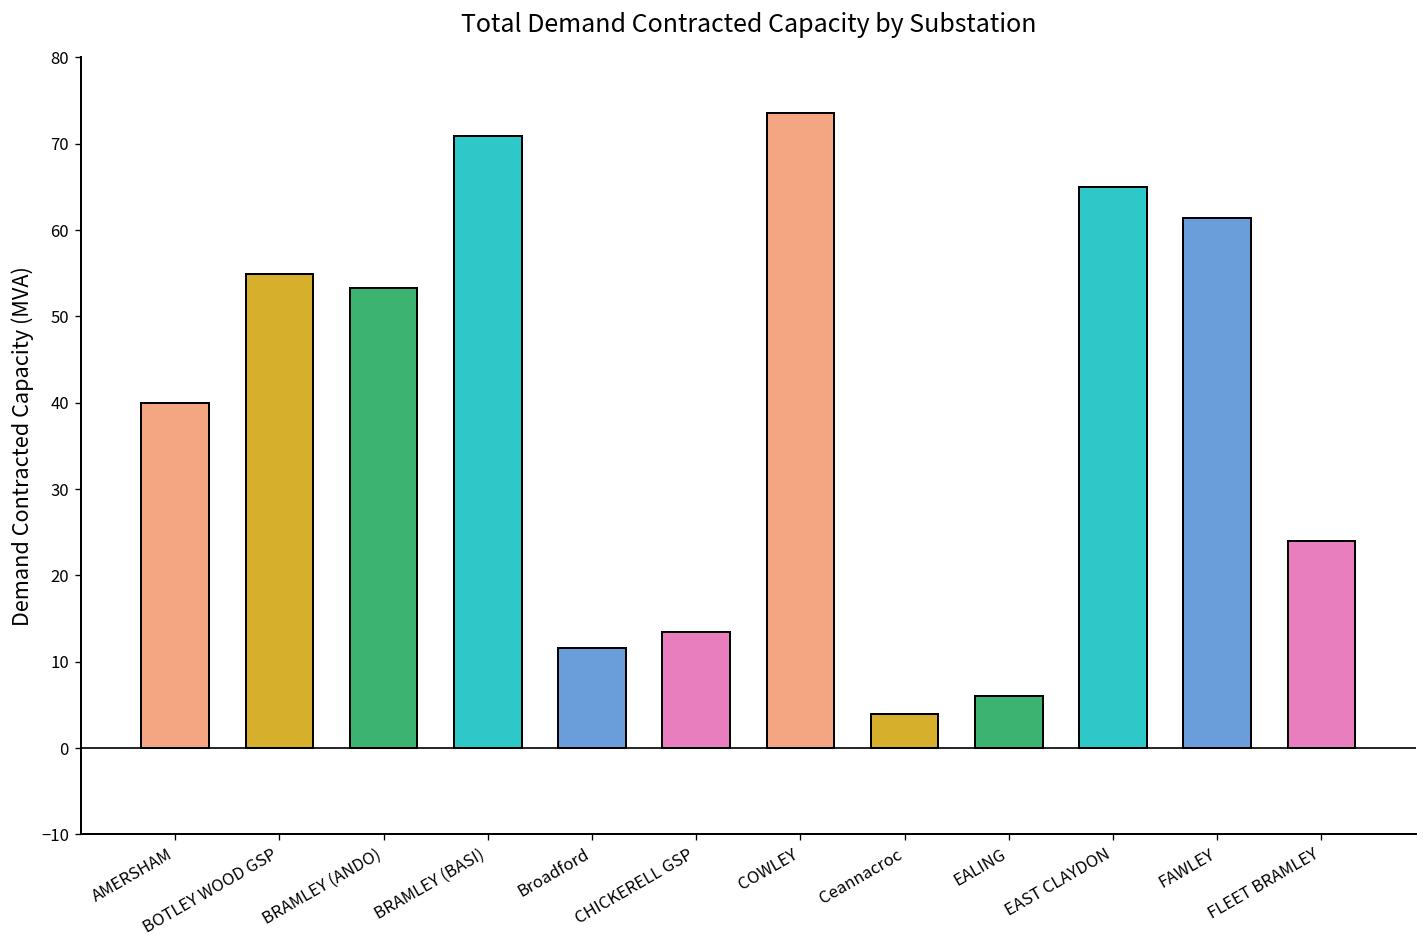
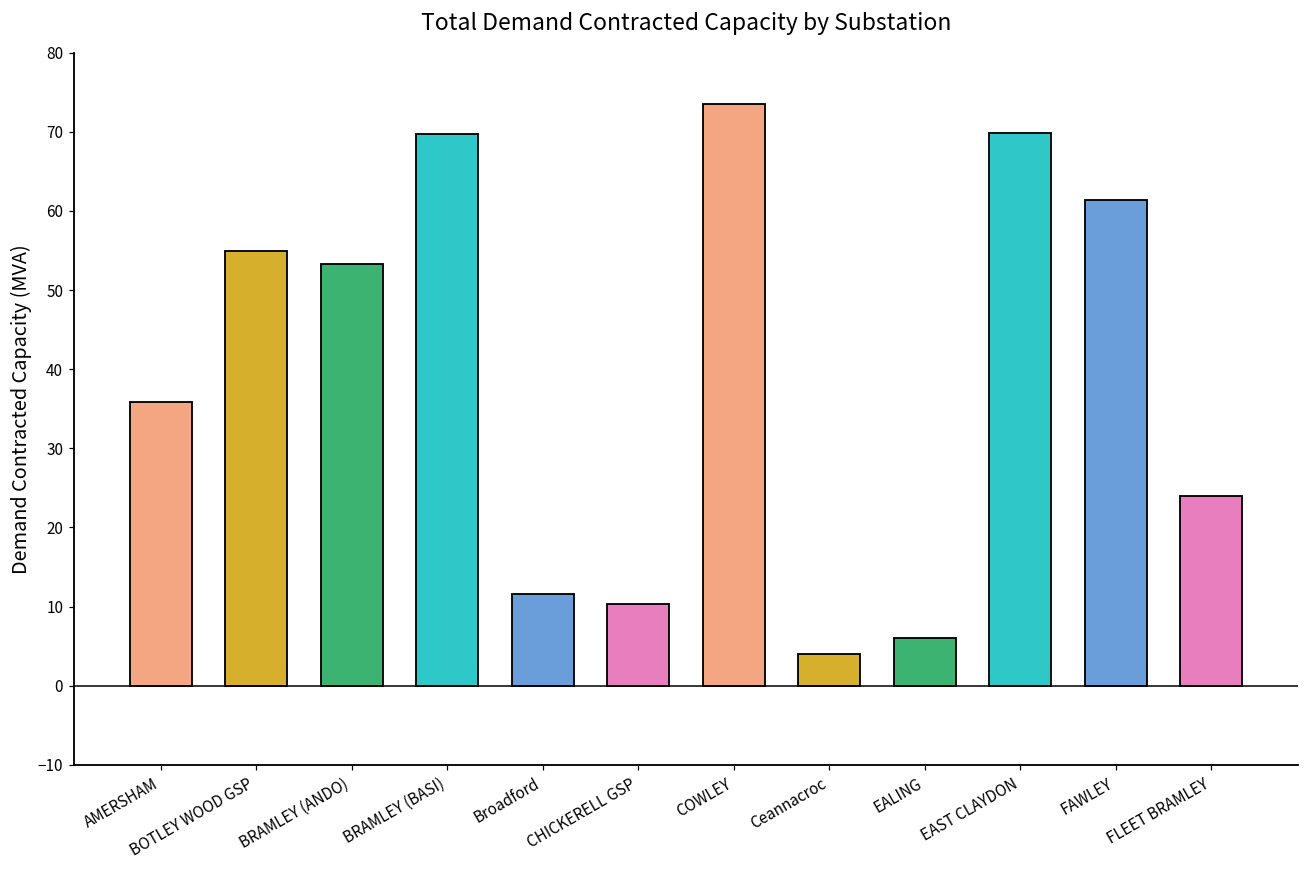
  {
-   "AMERSHAM": 40,
+   "AMERSHAM": 36,
    "BOTLEY WOOD GSP": 55,
    "BRAMLEY (ANDO)": 53,
-   "BRAMLEY (BASI)": 71,
+   "BRAMLEY (BASI)": 70,
    "Broadford": 12,
-   "CHICKERELL GSP": 14,
+   "CHICKERELL GSP": 10,
    "COWLEY": 74,
    "Ceannacroc": 4,
    "EALING": 6,
-   "EAST CLAYDON": 65,
+   "EAST CLAYDON": 70,
    "FAWLEY": 61,
    "FLEET BRAMLEY": 24
  }
